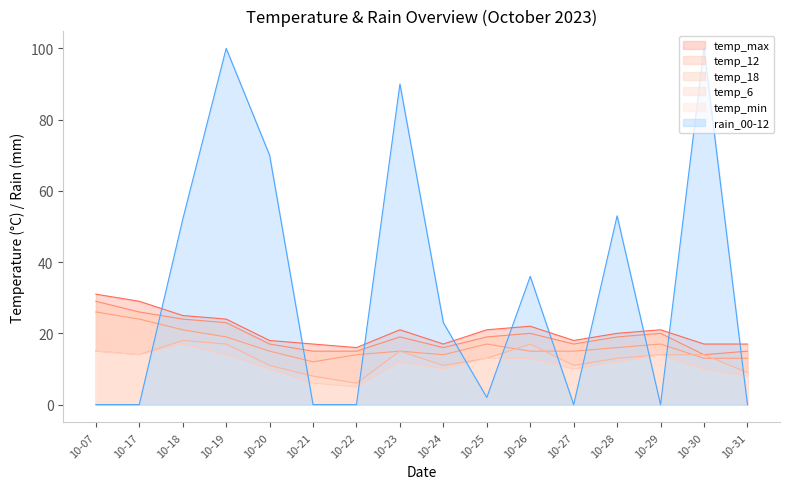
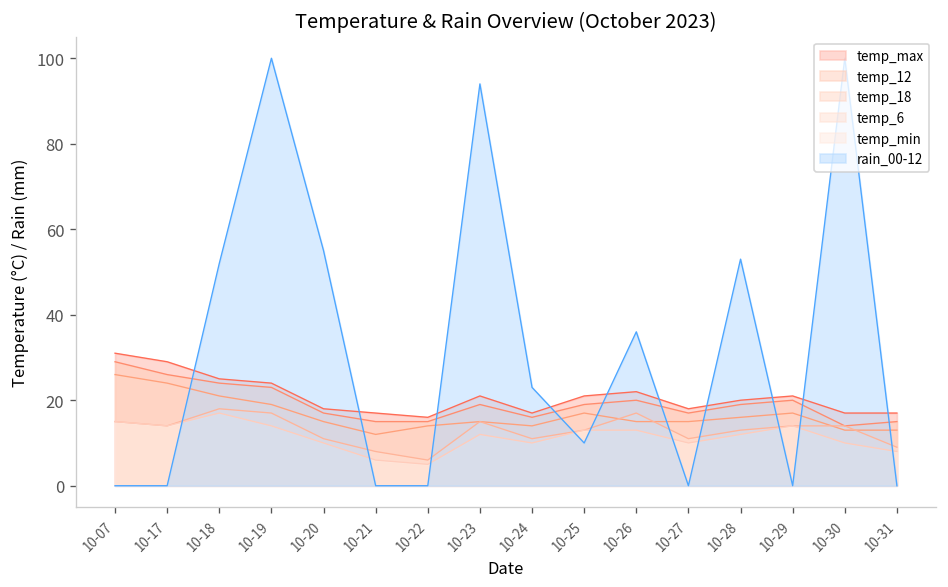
  {
    "rain_00-12": {
      "10-07": 0,
      "10-17": 0,
      "10-18": 52,
      "10-19": 100,
-     "10-20": 70,
+     "10-20": 55,
      "10-21": 0,
      "10-22": 0,
-     "10-23": 90,
+     "10-23": 94,
      "10-24": 23,
-     "10-25": 2,
+     "10-25": 10,
      "10-26": 36,
      "10-27": 0,
      "10-28": 53,
      "10-29": 0,
      "10-31": 0
    }
  }
